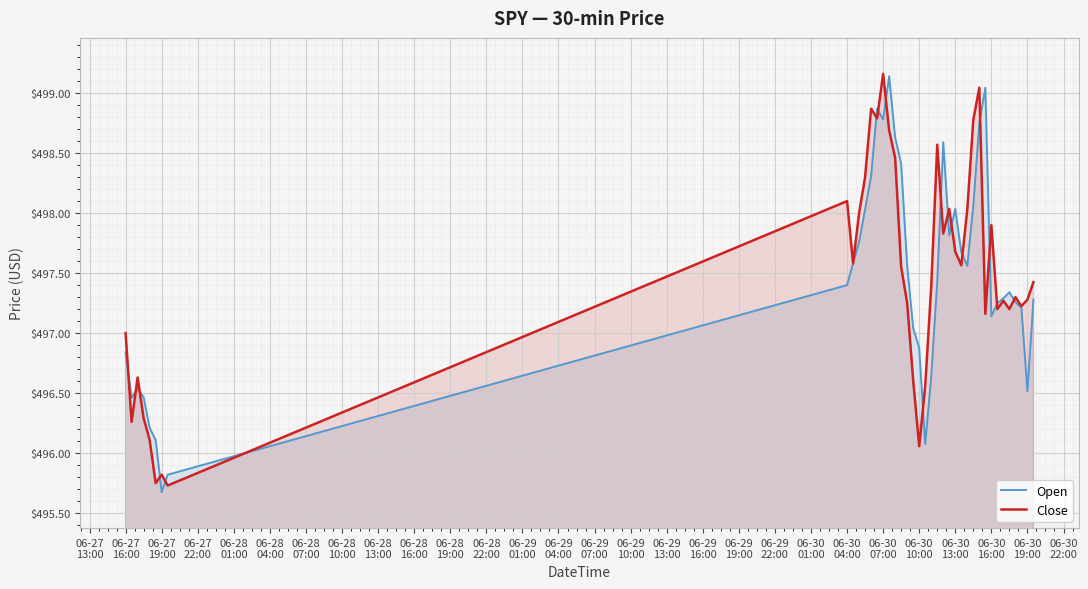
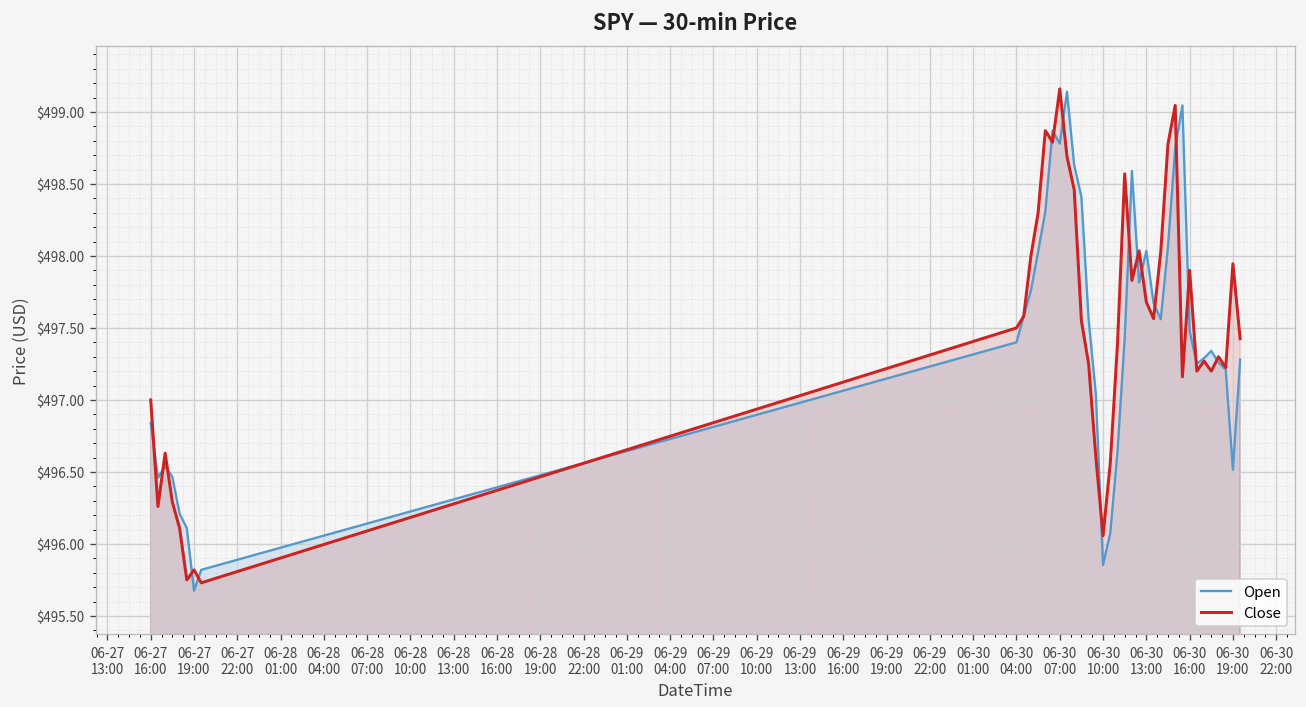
  {
    "Open": {
      "06-27 16:00": "$496.84",
      "06-27 19:00": "$495.68",
      "06-30 04:00": "$497.40",
      "06-30 07:00": "$498.78",
-     "06-30 10:00": "$496.88",
+     "06-30 10:00": "$495.85",
      "06-30 13:00": "$498.04",
-     "06-30 16:00": "$497.14",
+     "06-30 16:00": "$497.48",
      "06-30 19:00": "$496.52"
    },
    "Close": {
      "06-27 16:00": "$497.00",
      "06-27 19:00": "$495.82",
-     "06-30 04:00": "$498.1",
+     "06-30 04:00": "$497.5",
      "06-30 07:00": "$499.16",
      "06-30 10:00": "$496.06",
      "06-30 13:00": "$497.68",
      "06-30 16:00": "$497.90",
-     "06-30 19:00": "$497.28"
+     "06-30 19:00": "$497.95"
    }
  }
